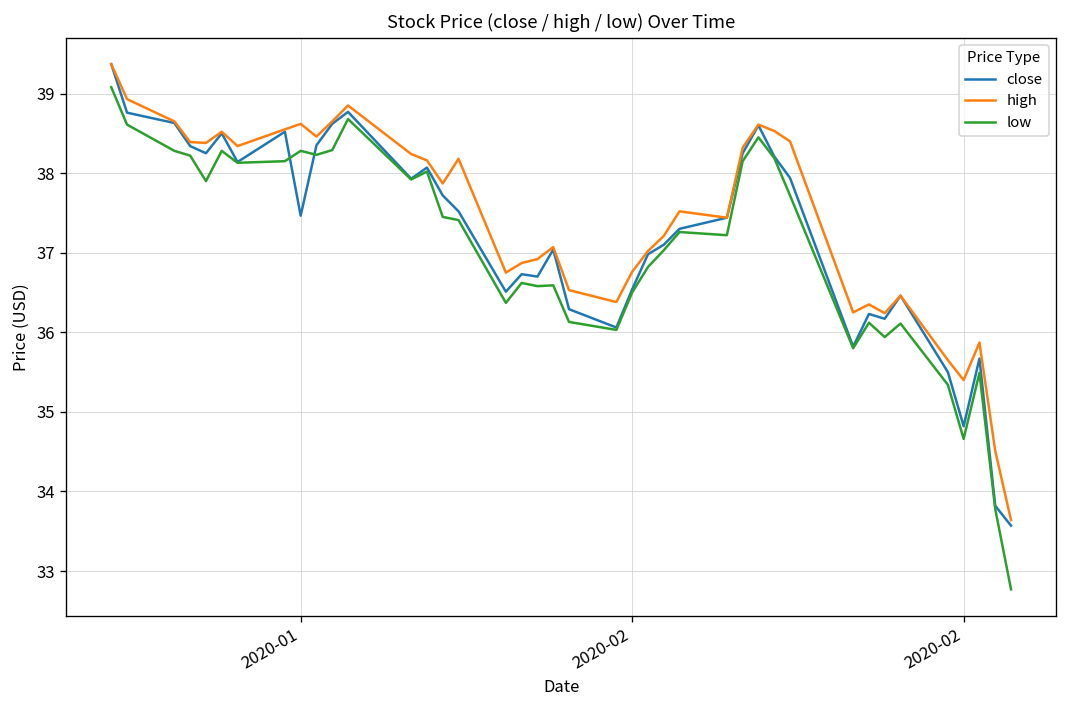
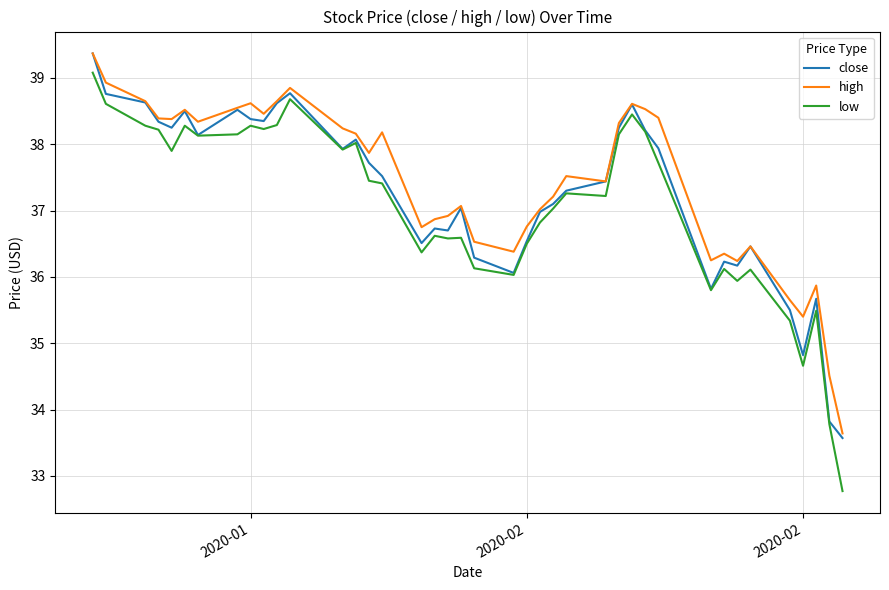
  {
    "close": {
-     "2020-01": 37.5
+     "2020-01": 38.4
    },
    "high": {
      "2020-01": 38.6
    },
    "low": {
      "2020-01": 38.3
    }
  }
